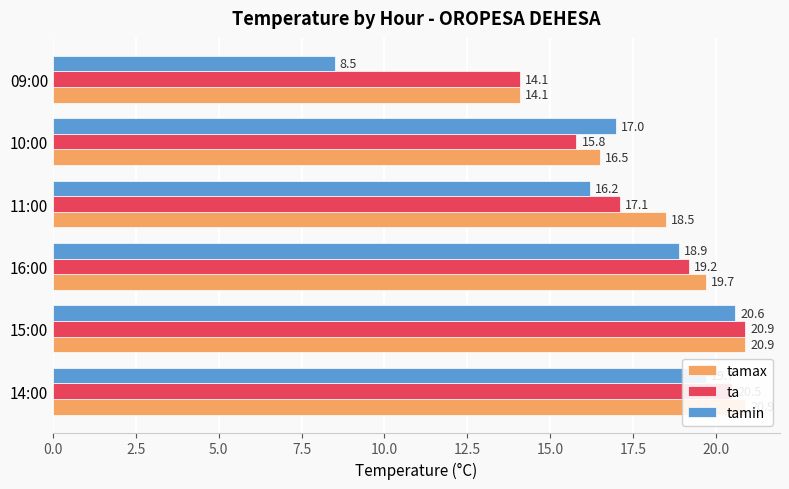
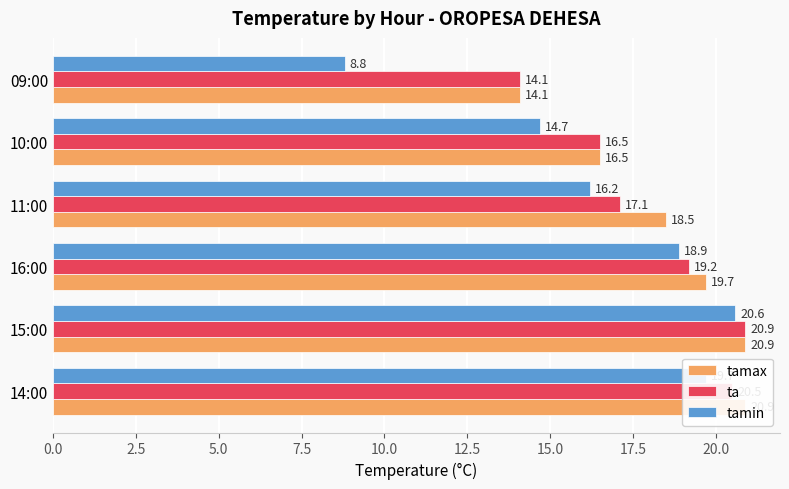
  {
    "tamax": {
      "09:00": 14.1,
      "10:00": 16.5,
      "11:00": 18.5,
      "16:00": 19.7,
      "15:00": 20.9
    },
    "ta": {
      "09:00": 14.1,
-     "10:00": 15.8,
+     "10:00": 16.5,
      "11:00": 17.1,
      "16:00": 19.2,
      "15:00": 20.9
    },
    "tamin": {
-     "09:00": 8.5,
-     "10:00": 17.0,
+     "09:00": 8.8,
+     "10:00": 14.7,
      "11:00": 16.2,
      "16:00": 18.9,
      "15:00": 20.6
    }
  }
